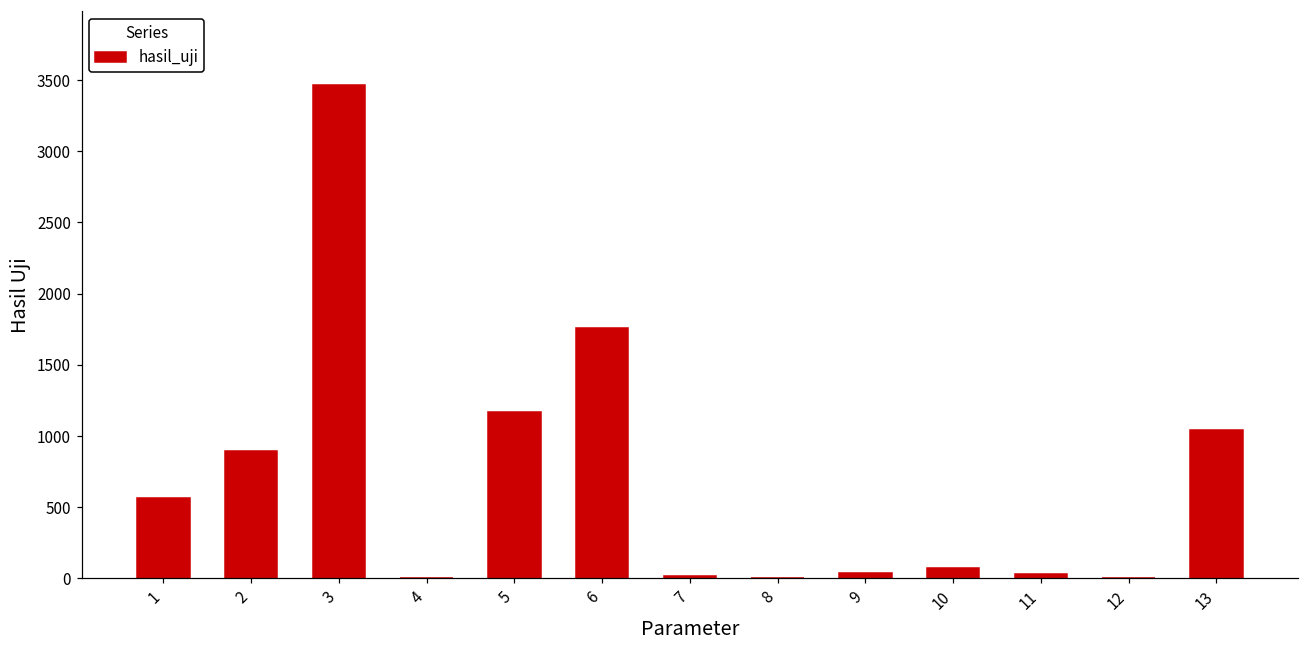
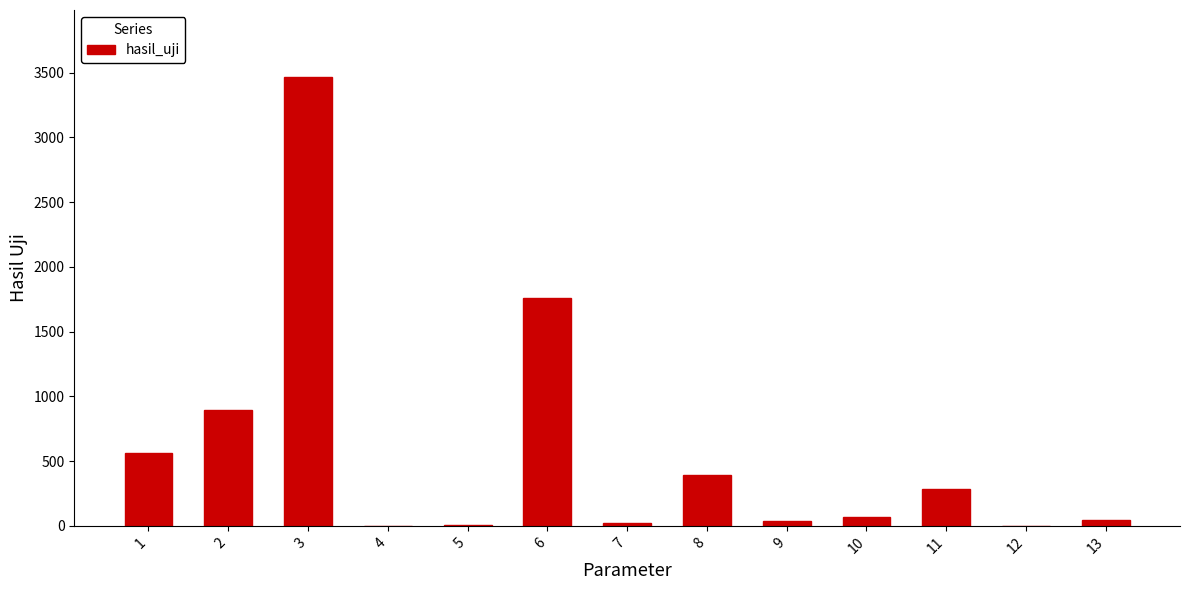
  {
    "1": 570,
    "2": 890,
    "3": 3470,
-   "5": 1170,
+   "5": 10,
    "6": 1760,
    "7": 20,
-   "8": 0,
+   "8": 390,
    "9": 40,
    "10": 70,
-   "11": 30,
-   "13": 1040
+   "11": 290,
+   "13": 50
  }
